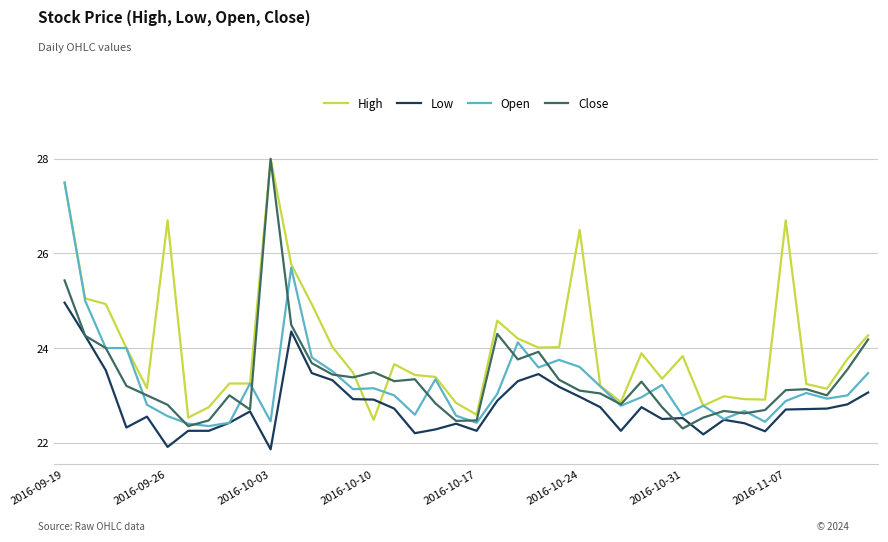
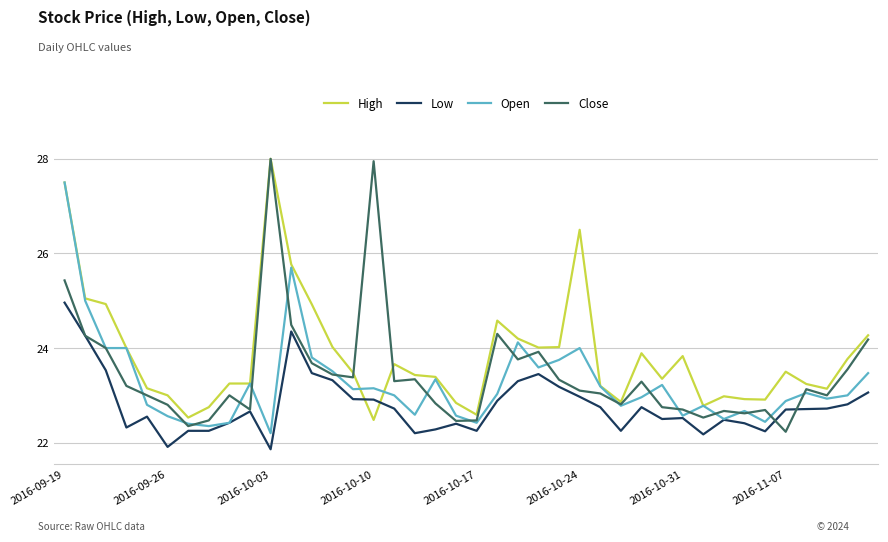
  {
    "High": {
-     "2016-09-26": 26.7,
+     "2016-09-26": 23.0,
      "2016-10-10": 22.5,
      "2016-10-17": 22.6,
      "2016-10-24": 26.5,
      "2016-10-31": 23.8,
-     "2016-11-07": 26.7
+     "2016-11-07": 23.5
    },
    "Low": {
      "2016-09-19": 25.0,
      "2016-09-26": 21.9,
      "2016-10-03": 21.9,
      "2016-10-10": 22.9,
      "2016-10-17": 22.3,
      "2016-10-24": 23.0,
      "2016-11-07": 22.7
    },
    "Open": {
      "2016-09-26": 22.6,
-     "2016-10-03": 22.5,
+     "2016-10-03": 22.2,
      "2016-10-10": 23.2,
-     "2016-10-24": 23.6,
+     "2016-10-24": 24.0,
      "2016-11-07": 22.9
    },
    "Close": {
      "2016-09-19": 25.4,
      "2016-09-26": 22.8,
-     "2016-10-10": 23.5,
+     "2016-10-10": 28.0,
      "2016-10-24": 23.1,
-     "2016-10-31": 22.3,
-     "2016-11-07": 23.1
+     "2016-10-31": 22.7,
+     "2016-11-07": 22.2
    }
  }
